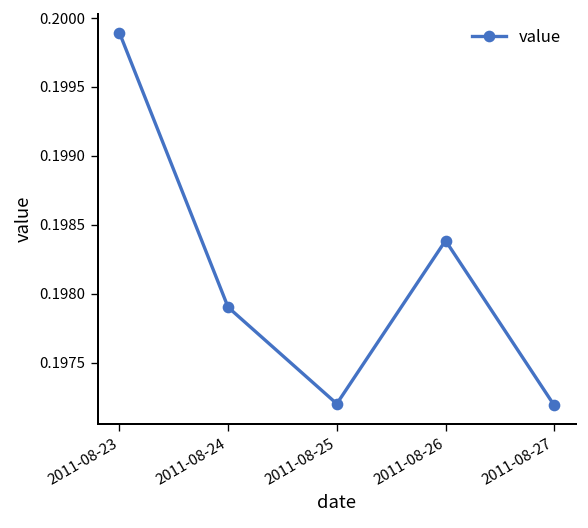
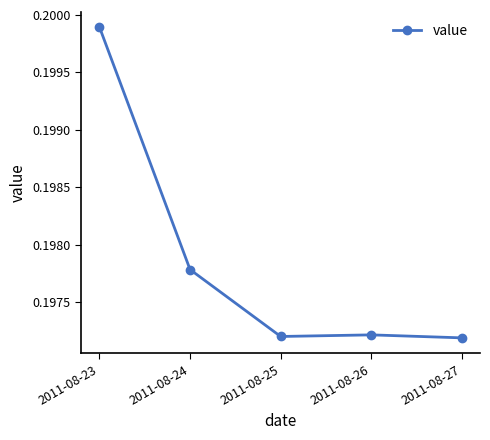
  {
    "2011-08-23": 0.19989,
-   "2011-08-24": 0.19790,
+   "2011-08-24": 0.19779,
    "2011-08-25": 0.19720,
-   "2011-08-26": 0.19839,
+   "2011-08-26": 0.19722,
    "2011-08-27": 0.19719
  }
